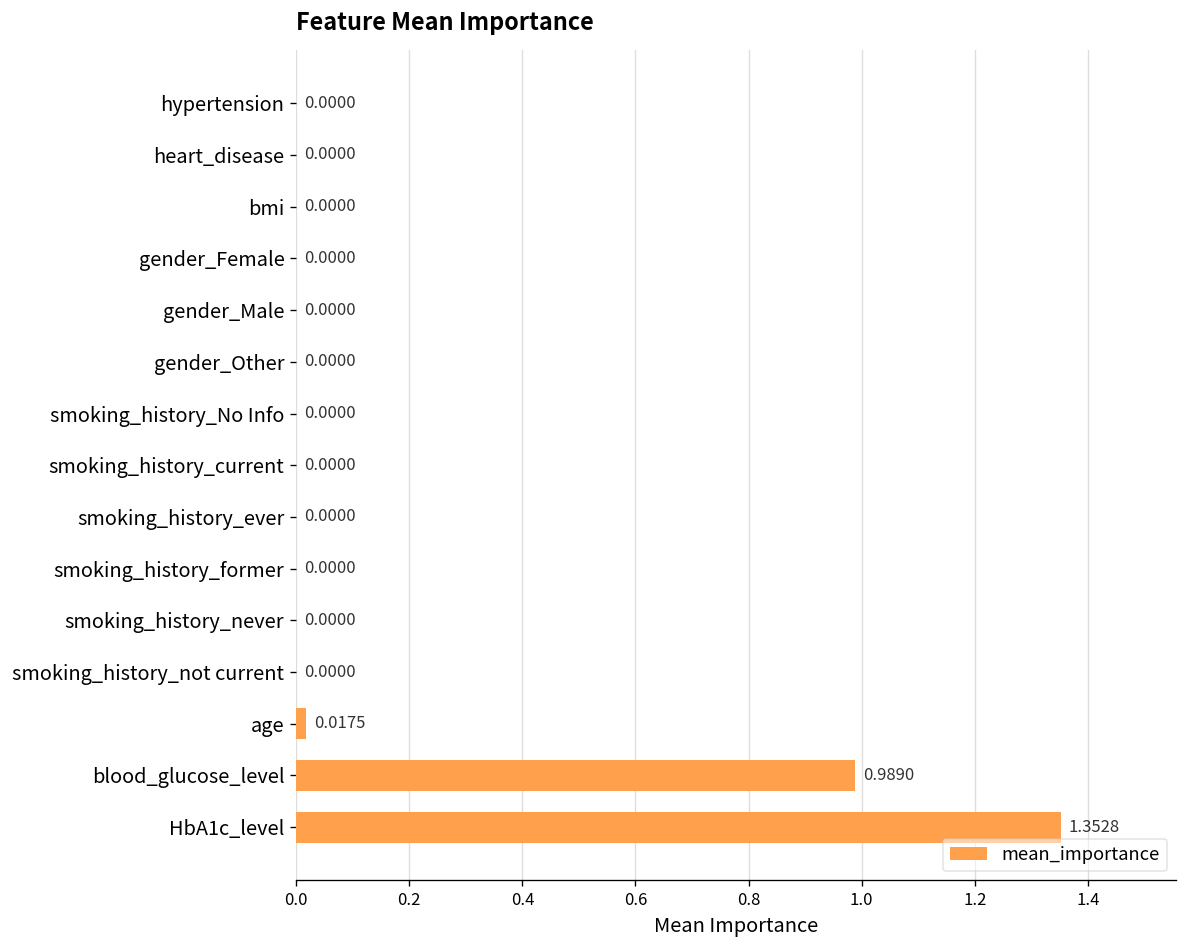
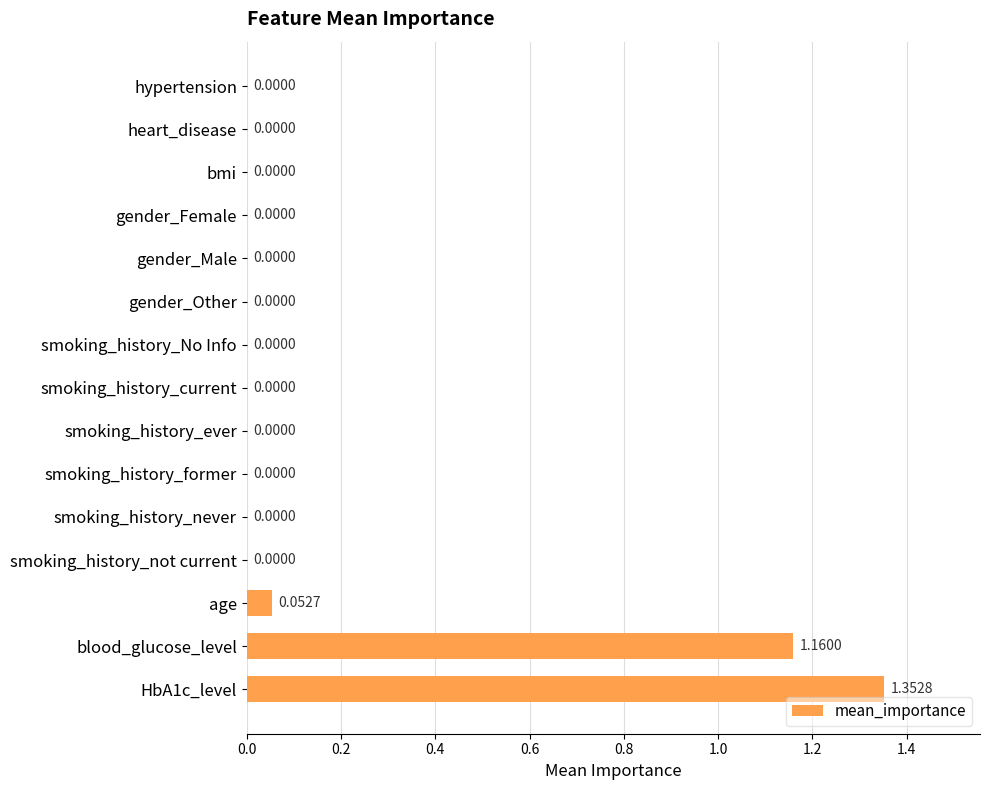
  {
    "hypertension": 0.0000,
    "heart_disease": 0.0000,
    "bmi": 0.0000,
    "gender_Female": 0.0000,
    "gender_Male": 0.0000,
    "gender_Other": 0.0000,
    "smoking_history_No Info": 0.0000,
    "smoking_history_current": 0.0000,
    "smoking_history_ever": 0.0000,
    "smoking_history_former": 0.0000,
    "smoking_history_never": 0.0000,
    "smoking_history_not current": 0.0000,
-   "age": 0.0175,
-   "blood_glucose_level": 0.9890,
+   "age": 0.0527,
+   "blood_glucose_level": 1.1600,
    "HbA1c_level": 1.3528
  }
